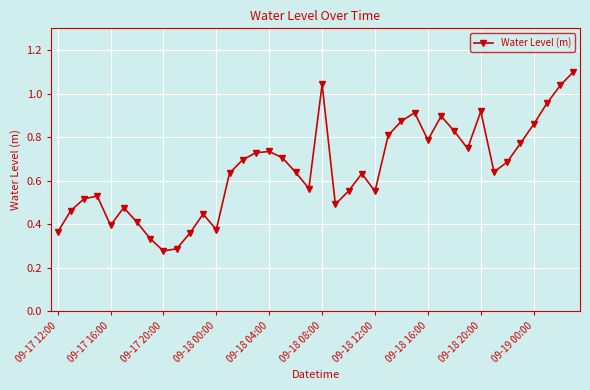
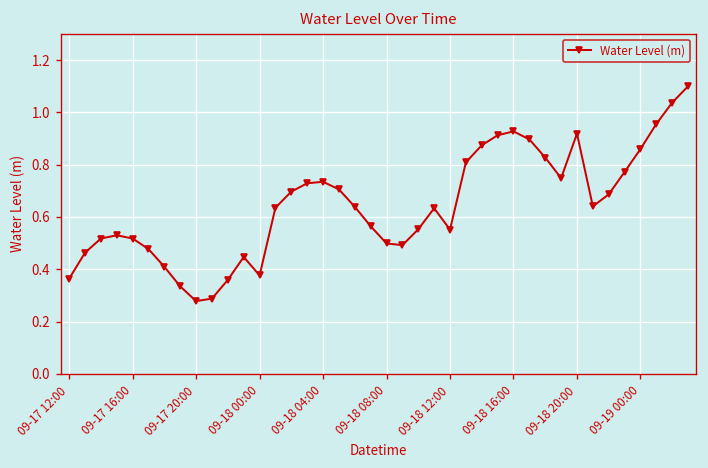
  {
    "09-17 12:00": 0.36,
-   "09-17 16:00": 0.40,
+   "09-17 16:00": 0.52,
    "09-17 20:00": 0.28,
    "09-18 00:00": 0.38,
    "09-18 04:00": 0.73,
-   "09-18 08:00": 1.04,
+   "09-18 08:00": 0.50,
    "09-18 12:00": 0.55,
-   "09-18 16:00": 0.79,
+   "09-18 16:00": 0.93,
    "09-18 20:00": 0.92,
    "09-19 00:00": 0.86
  }
